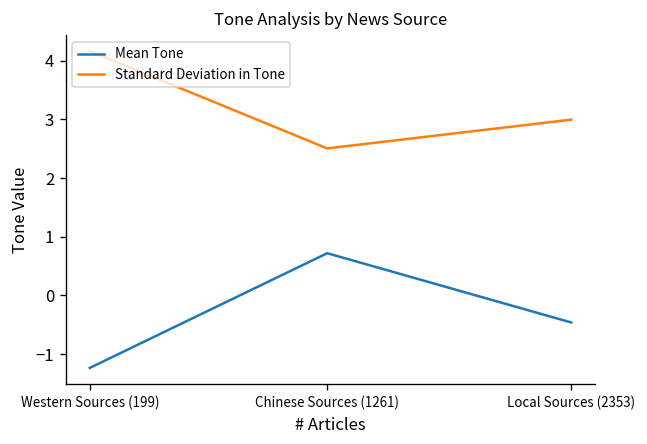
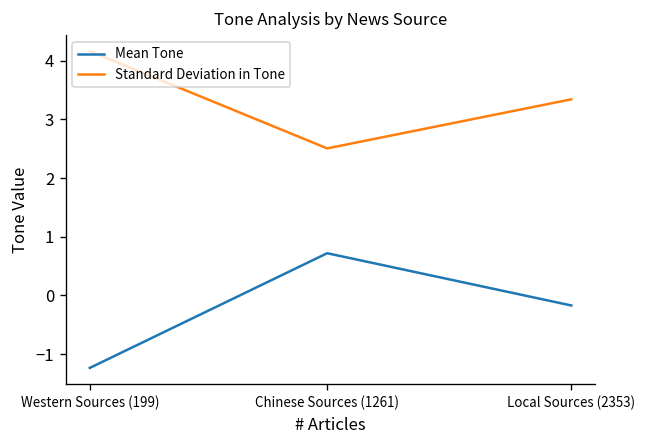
  {
    "Mean Tone": {
      "Western Sources (199)": -1.2,
      "Chinese Sources (1261)": 0.7,
-     "Local Sources (2353)": -0.5
+     "Local Sources (2353)": -0.2
    },
    "Standard Deviation in Tone": {
      "Chinese Sources (1261)": 2.5,
-     "Local Sources (2353)": 3.0
+     "Local Sources (2353)": 3.3
    }
  }
